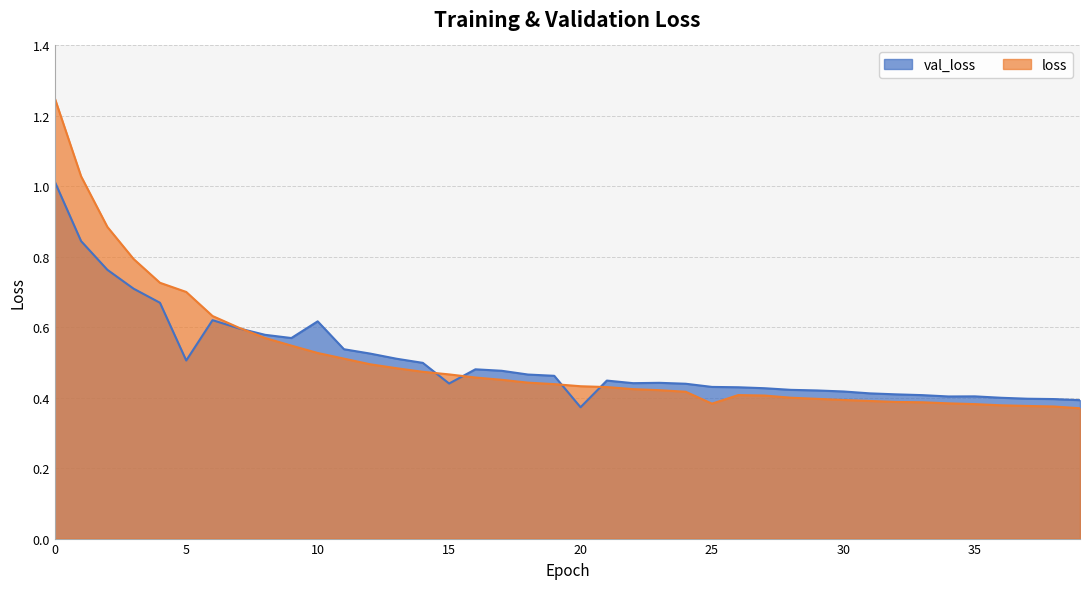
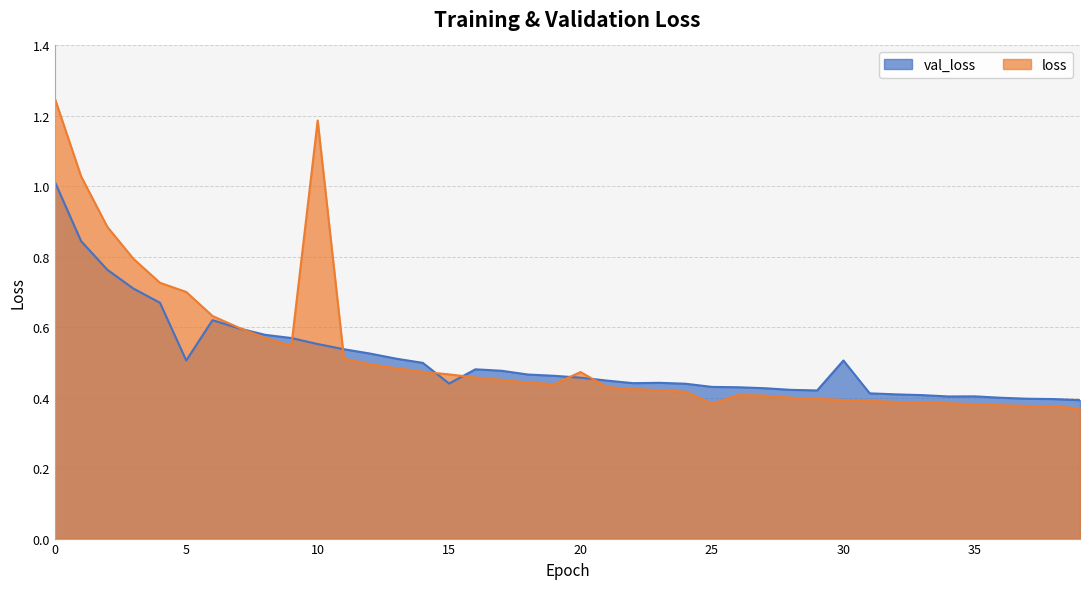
  {
    "val_loss": {
      "0": 1.01,
      "5": 0.51,
-     "10": 0.62,
+     "10": 0.55,
      "15": 0.44,
-     "20": 0.37,
+     "20": 0.46,
      "25": 0.43,
-     "30": 0.42,
+     "30": 0.51,
      "35": 0.40
    },
    "loss": {
      "0": 1.25,
      "5": 0.70,
-     "10": 0.53,
+     "10": 1.19,
      "15": 0.47,
-     "20": 0.43,
+     "20": 0.47,
      "25": 0.38,
      "30": 0.39,
      "35": 0.38
    }
  }
